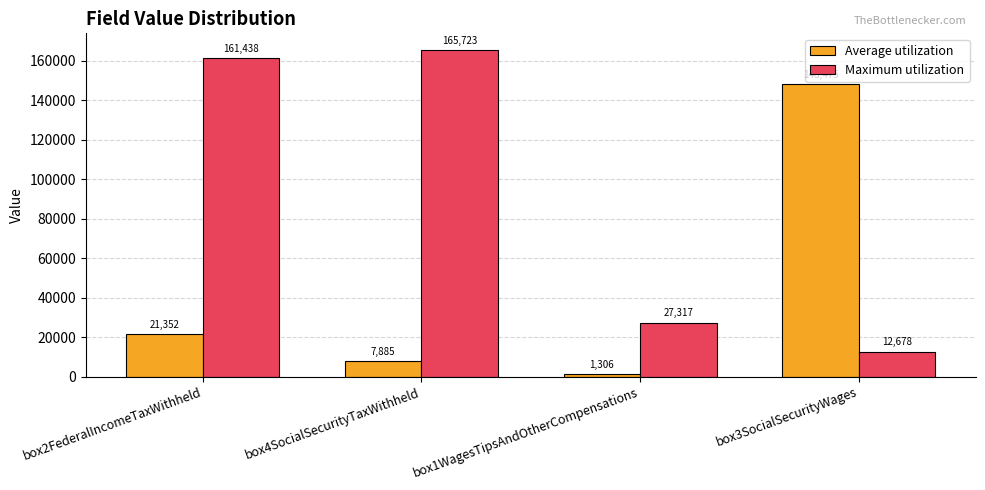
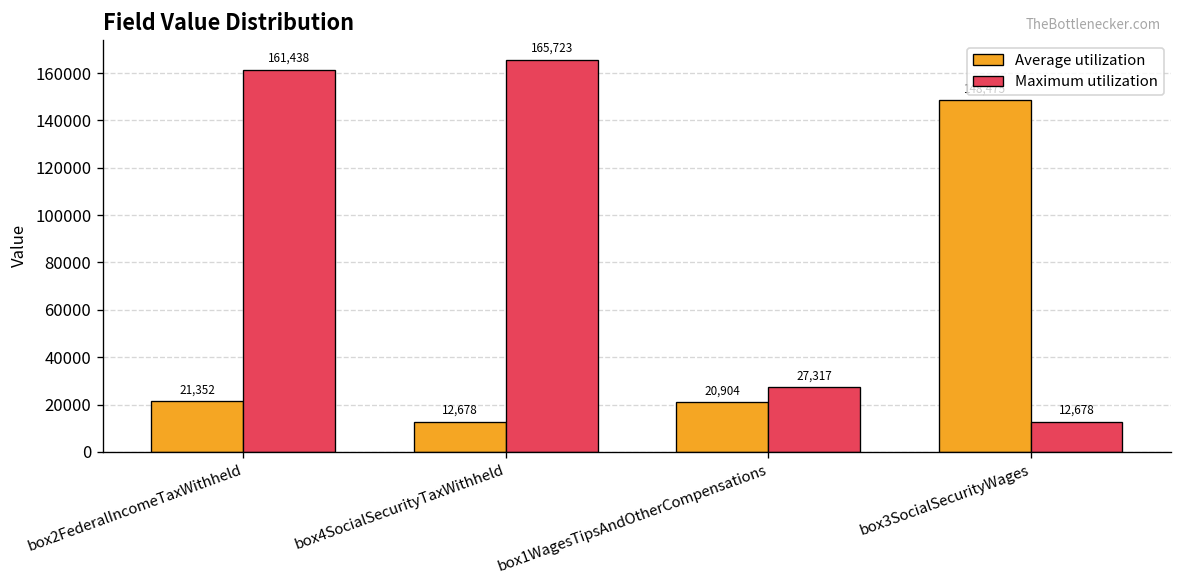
  {
    "Average utilization": {
      "box2FederalIncomeTaxWithheld": "21,352",
-     "box4SocialSecurityTaxWithheld": "7,885",
-     "box1WagesTipsAndOtherCompensations": "1,306"
+     "box4SocialSecurityTaxWithheld": "12,678",
+     "box1WagesTipsAndOtherCompensations": "20,904"
    },
    "Maximum utilization": {
      "box2FederalIncomeTaxWithheld": "161,438",
      "box4SocialSecurityTaxWithheld": "165,723",
      "box1WagesTipsAndOtherCompensations": "27,317",
      "box3SocialSecurityWages": "12,678"
    }
  }
